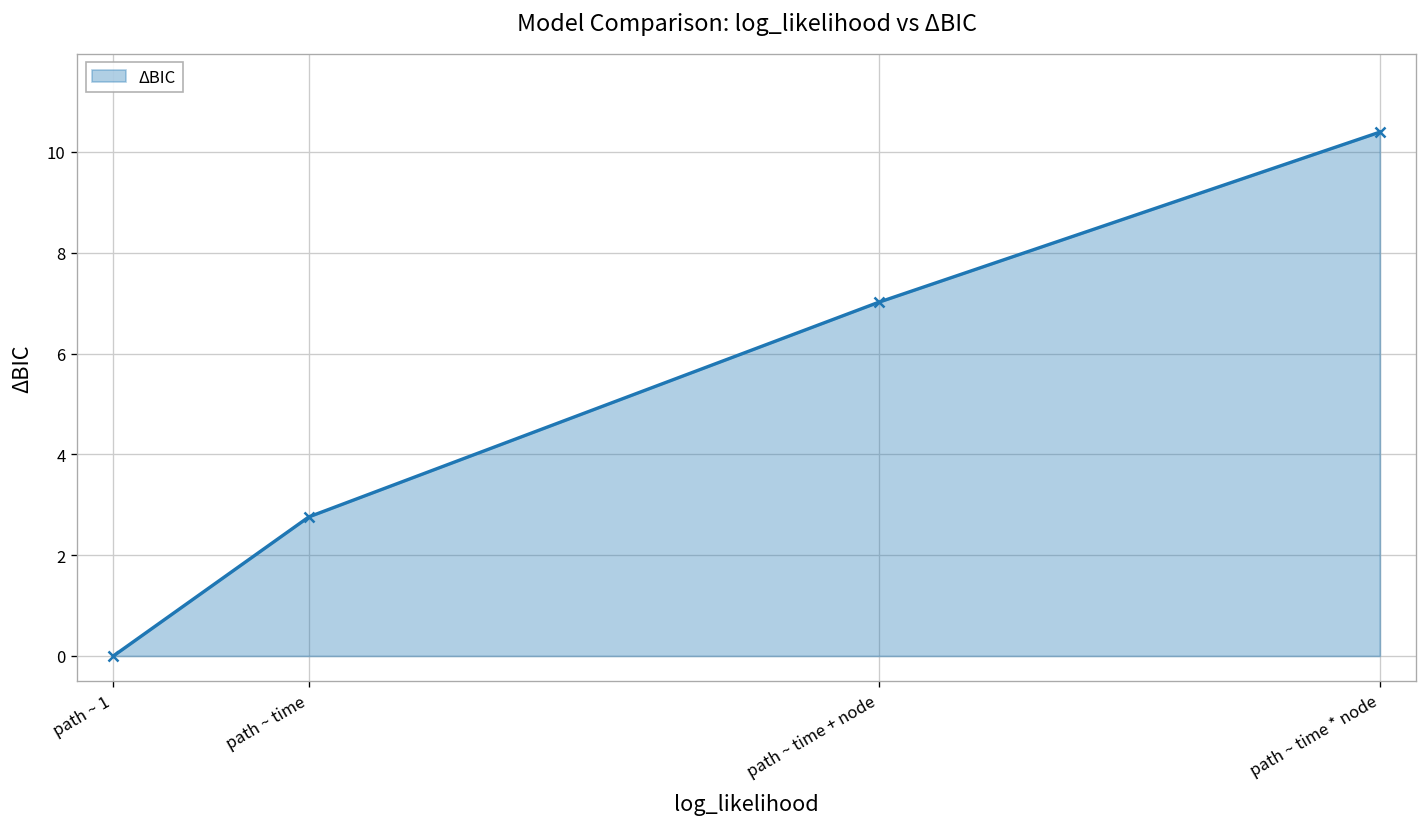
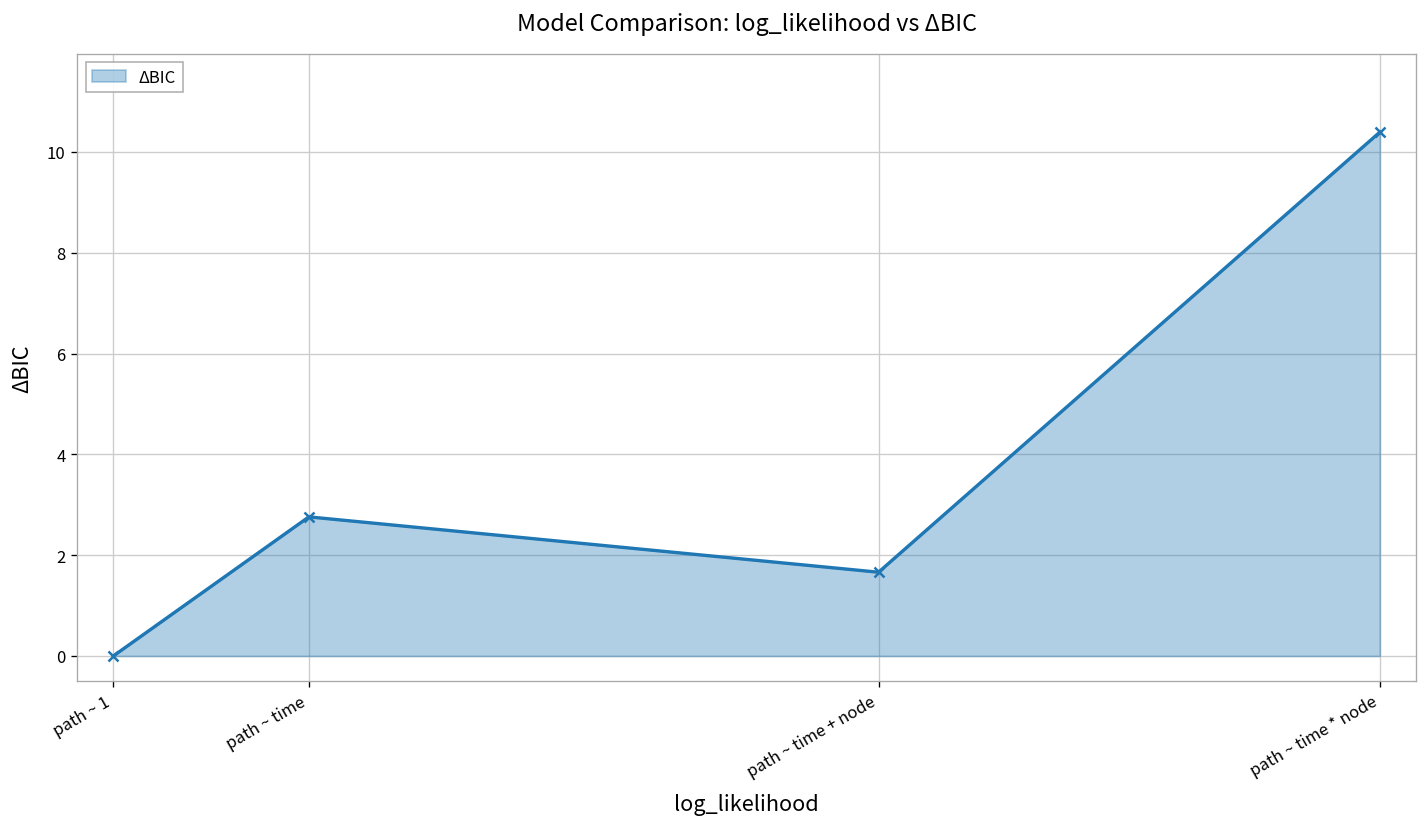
  {
    "path ~ 1": 0.0,
    "path ~ time": 2.8,
-   "path ~ time + node": 7.0,
+   "path ~ time + node": 1.7,
    "path ~ time * node": 10.4
  }
